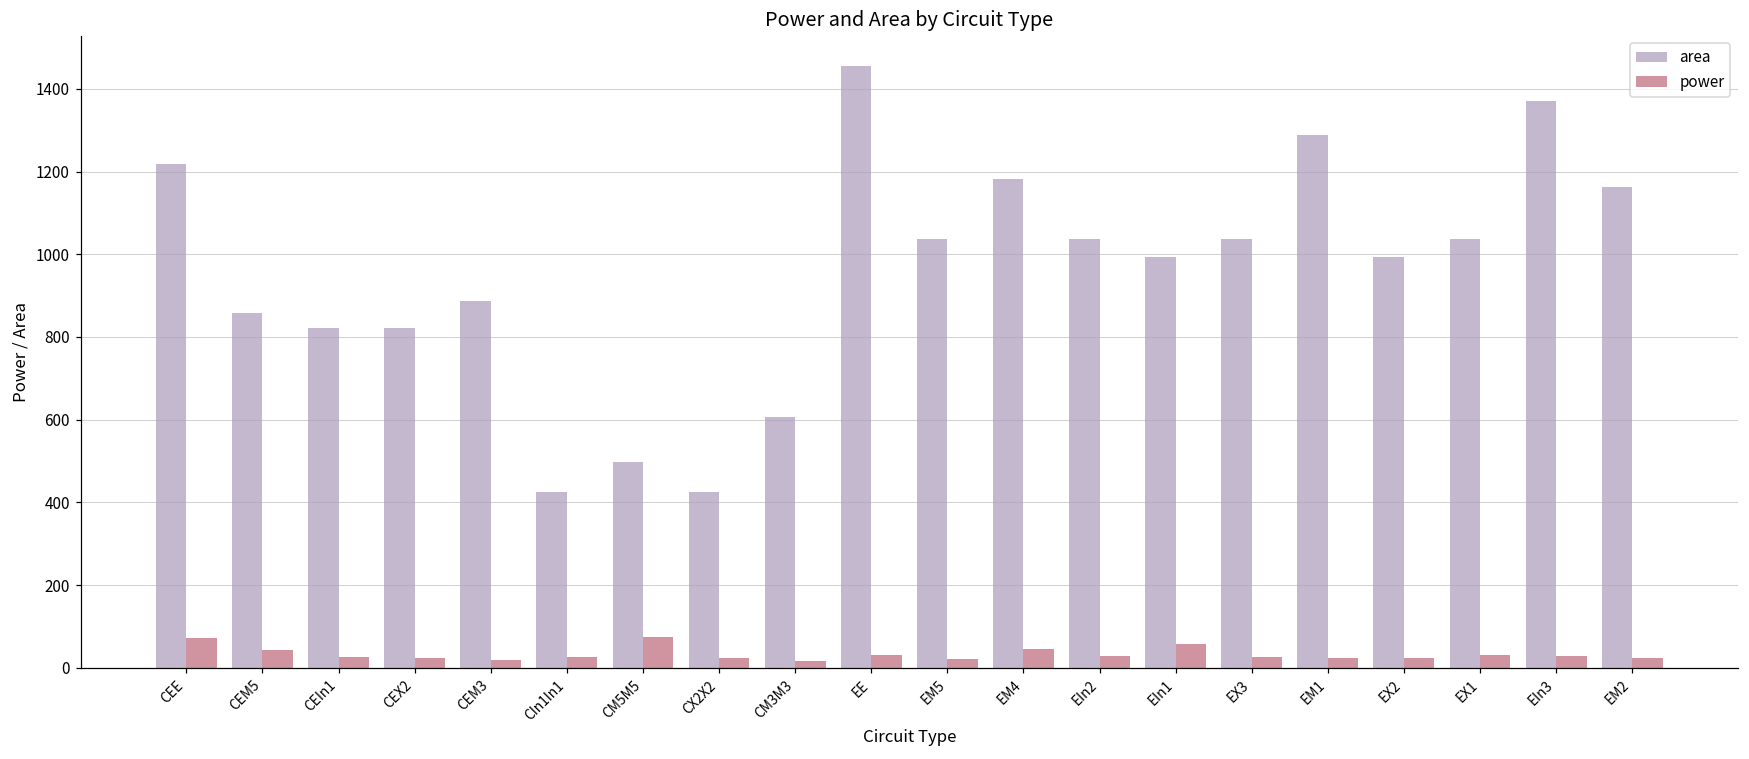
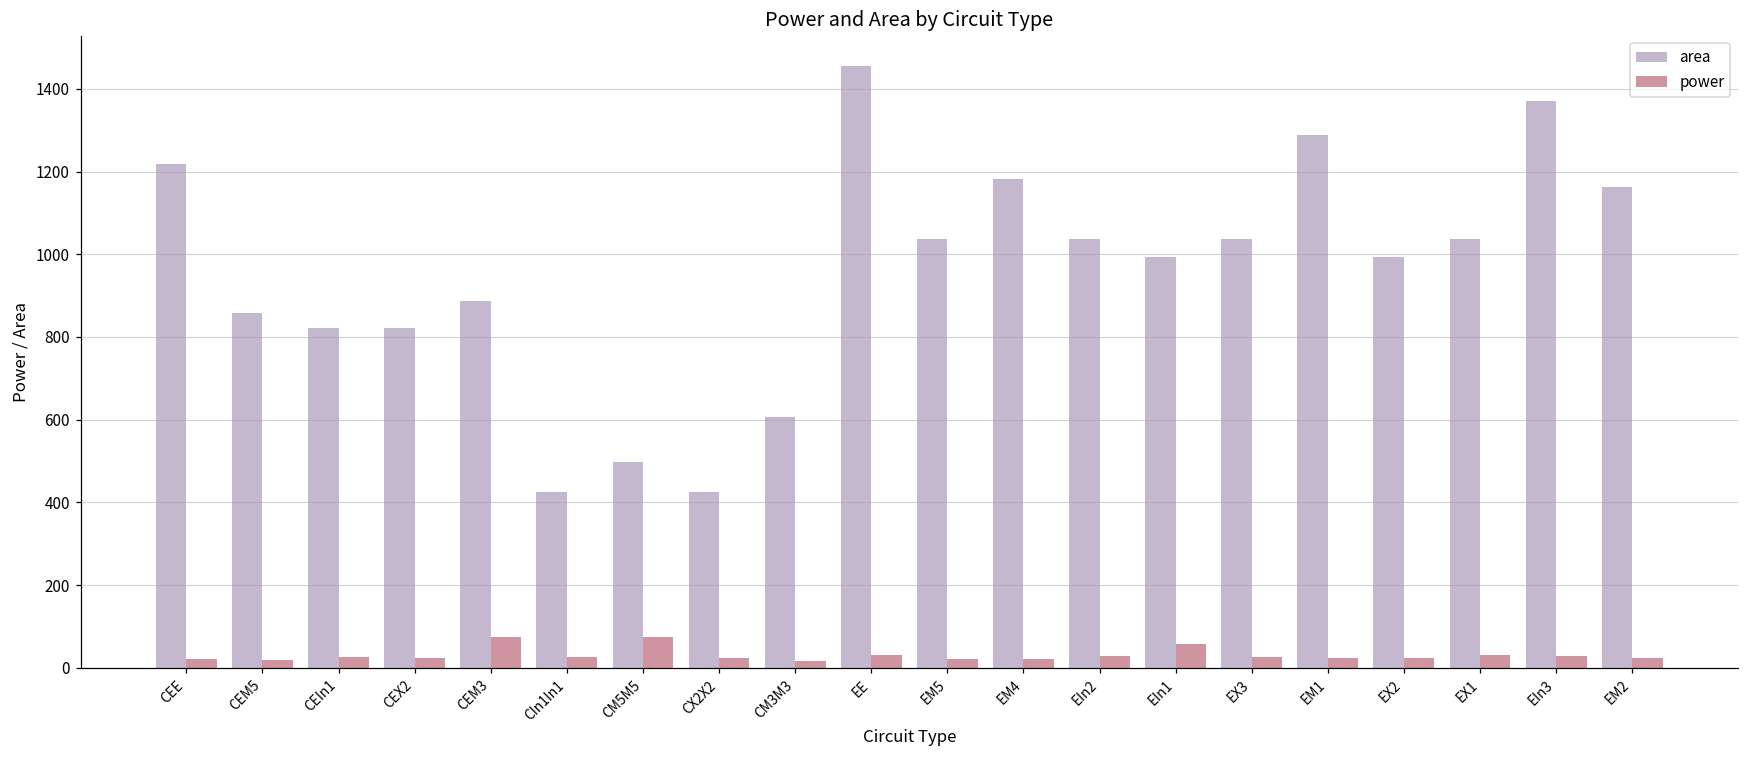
  {
    "area": {
      "CEE": 1220,
      "CEM5": 860,
      "CEIn1": 820,
      "CEX2": 820,
      "CEM3": 890,
      "CIn1In1": 430,
      "CM5M5": 500,
      "CX2X2": 430,
      "CM3M3": 610,
      "EE": 1460,
      "EM5": 1040,
      "EM4": 1180,
      "EIn2": 1040,
      "EIn1": 990,
      "EX3": 1040,
      "EM1": 1290,
      "EX2": 990,
      "EX1": 1040,
      "EIn3": 1370,
      "EM2": 1160
    },
    "power": {
-     "CEE": 70,
-     "CEM5": 40,
+     "CEE": 20,
+     "CEM5": 20,
      "CEIn1": 30,
      "CEX2": 20,
-     "CEM3": 20,
+     "CEM3": 80,
      "CIn1In1": 30,
      "CM5M5": 80,
      "CX2X2": 20,
      "CM3M3": 20,
      "EE": 30,
      "EM5": 20,
-     "EM4": 50,
+     "EM4": 20,
      "EIn2": 30,
      "EIn1": 60,
      "EX3": 30,
      "EM1": 20,
      "EX2": 20,
      "EX1": 30,
      "EIn3": 30,
      "EM2": 20
    }
  }
